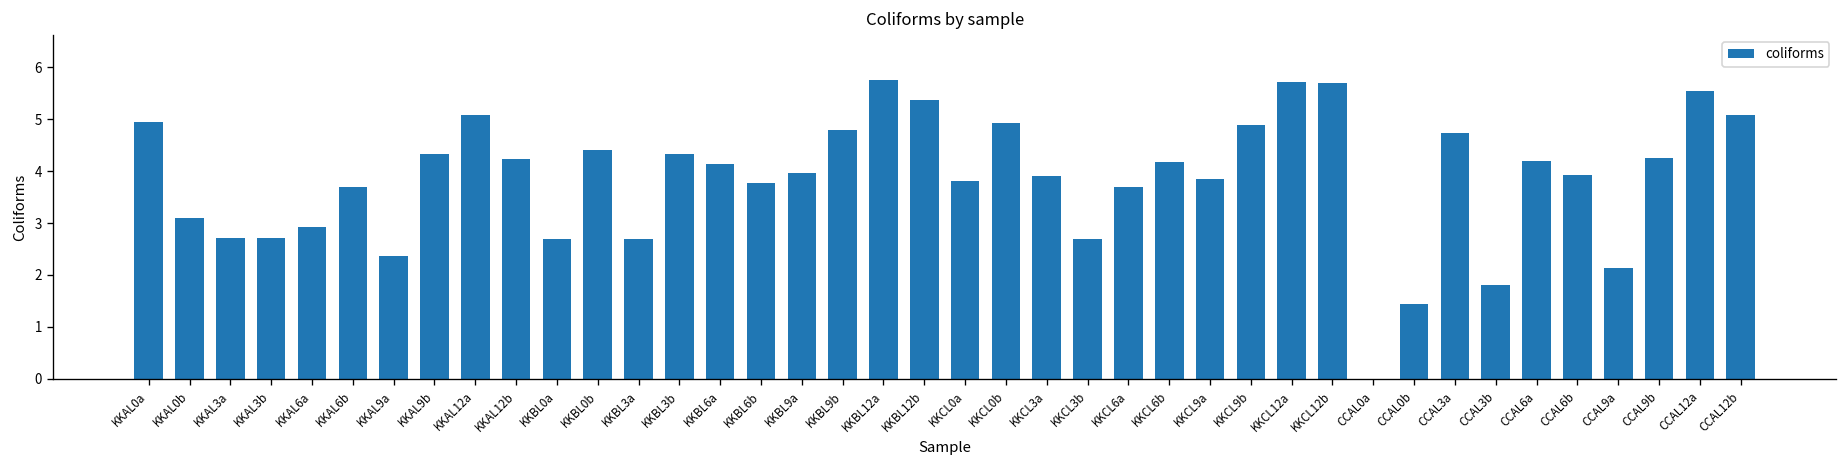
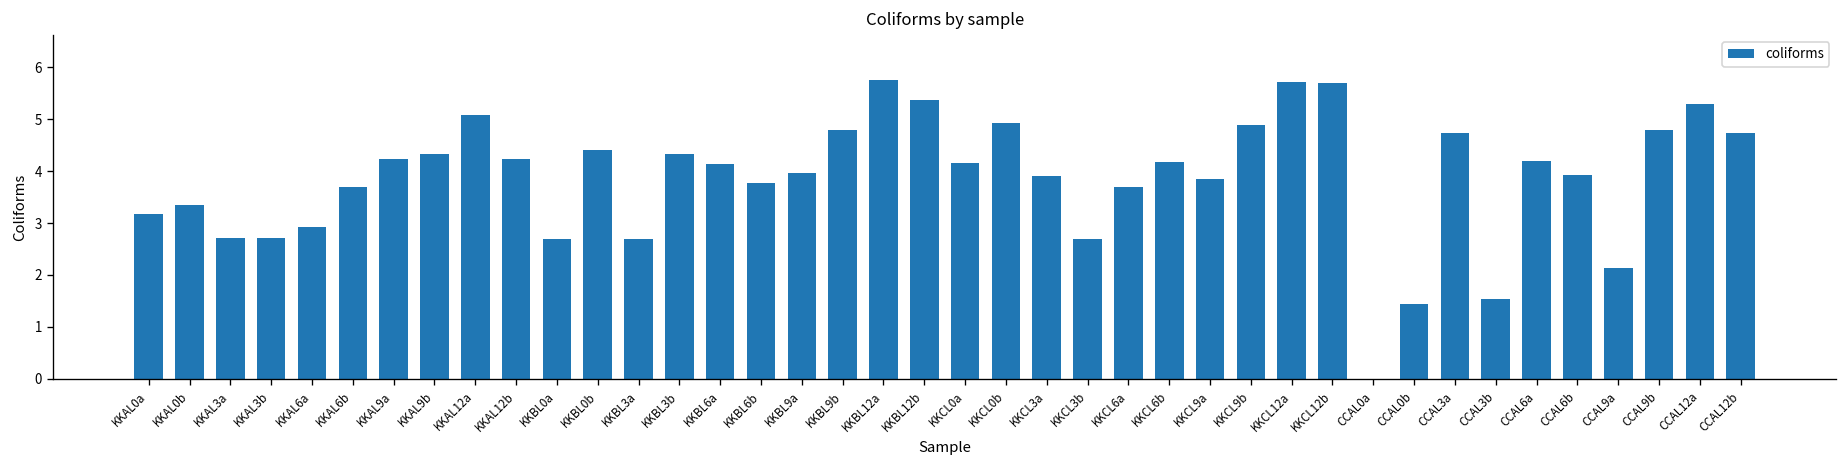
  {
-   "KKAL0a": 4.9,
-   "KKAL0b": 3.1,
+   "KKAL0a": 3.2,
+   "KKAL0b": 3.3,
    "KKAL3a": 2.7,
    "KKAL3b": 2.7,
    "KKAL6a": 2.9,
    "KKAL6b": 3.7,
-   "KKAL9a": 2.4,
+   "KKAL9a": 4.2,
    "KKAL9b": 4.3,
    "KKAL12a": 5.1,
    "KKAL12b": 4.2,
    "KKBL0a": 2.7,
    "KKBL0b": 4.4,
    "KKBL3a": 2.7,
    "KKBL3b": 4.3,
    "KKBL6a": 4.1,
    "KKBL6b": 3.8,
    "KKBL9a": 4.0,
    "KKBL9b": 4.8,
    "KKBL12a": 5.8,
    "KKBL12b": 5.4,
-   "KKCL0a": 3.8,
+   "KKCL0a": 4.1,
    "KKCL0b": 4.9,
    "KKCL3a": 3.9,
    "KKCL3b": 2.7,
    "KKCL6a": 3.7,
    "KKCL6b": 4.2,
    "KKCL9a": 3.8,
    "KKCL9b": 4.9,
    "KKCL12a": 5.7,
    "KKCL12b": 5.7,
    "CCAL0a": 0.0,
    "CCAL0b": 1.4,
    "CCAL3a": 4.7,
-   "CCAL3b": 1.8,
+   "CCAL3b": 1.5,
    "CCAL6a": 4.2,
    "CCAL6b": 3.9,
    "CCAL9a": 2.1,
-   "CCAL9b": 4.3,
-   "CCAL12a": 5.5,
-   "CCAL12b": 5.1
+   "CCAL9b": 4.8,
+   "CCAL12a": 5.3,
+   "CCAL12b": 4.7
  }
